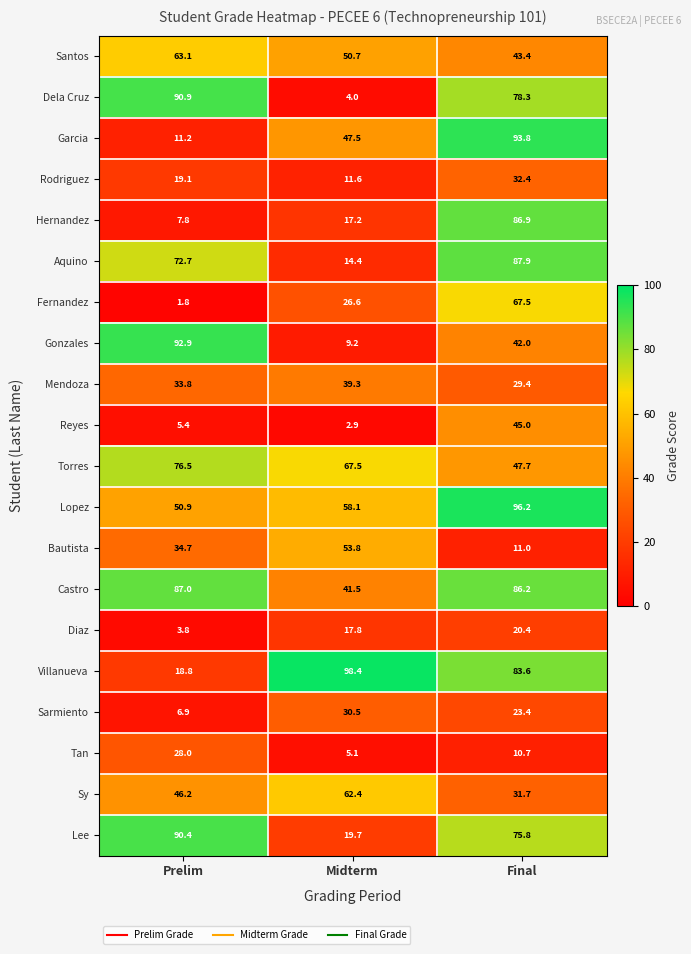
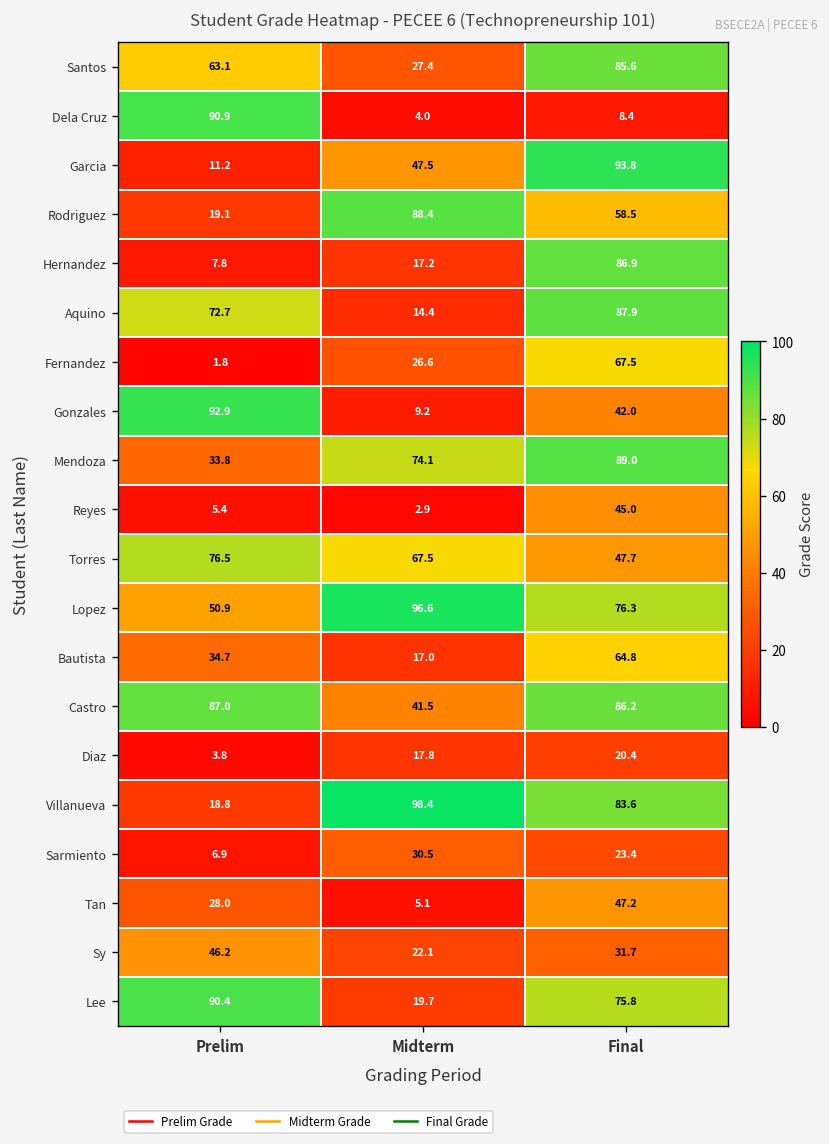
  {
    "Santos": {
      "Prelim": 63.1,
-     "Midterm": 50.7,
-     "Final": 43.4
+     "Midterm": 27.4,
+     "Final": 85.6
    },
    "Dela Cruz": {
      "Prelim": 90.9,
      "Midterm": 4.0,
-     "Final": 78.3
+     "Final": 8.4
    },
    "Garcia": {
      "Prelim": 11.2,
      "Midterm": 47.5,
      "Final": 93.8
    },
    "Rodriguez": {
      "Prelim": 19.1,
-     "Midterm": 11.6,
-     "Final": 32.4
+     "Midterm": 88.4,
+     "Final": 58.5
    },
    "Hernandez": {
      "Prelim": 7.8,
      "Midterm": 17.2,
      "Final": 86.9
    },
    "Aquino": {
      "Prelim": 72.7,
      "Midterm": 14.4,
      "Final": 87.9
    },
    "Fernandez": {
      "Prelim": 1.8,
      "Midterm": 26.6,
      "Final": 67.5
    },
    "Gonzales": {
      "Prelim": 92.9,
      "Midterm": 9.2,
      "Final": 42.0
    },
    "Mendoza": {
      "Prelim": 33.8,
-     "Midterm": 39.3,
-     "Final": 29.4
+     "Midterm": 74.1,
+     "Final": 89.0
    },
    "Reyes": {
      "Prelim": 5.4,
      "Midterm": 2.9,
      "Final": 45.0
    },
    "Torres": {
      "Prelim": 76.5,
      "Midterm": 67.5,
      "Final": 47.7
    },
    "Lopez": {
      "Prelim": 50.9,
-     "Midterm": 58.1,
-     "Final": 96.2
+     "Midterm": 96.6,
+     "Final": 76.3
    },
    "Bautista": {
      "Prelim": 34.7,
-     "Midterm": 53.8,
-     "Final": 11.0
+     "Midterm": 17.0,
+     "Final": 64.8
    },
    "Castro": {
      "Prelim": 87.0,
      "Midterm": 41.5,
      "Final": 86.2
    },
    "Diaz": {
      "Prelim": 3.8,
      "Midterm": 17.8,
      "Final": 20.4
    },
    "Villanueva": {
      "Prelim": 18.8,
      "Midterm": 98.4,
      "Final": 83.6
    },
    "Sarmiento": {
      "Prelim": 6.9,
      "Midterm": 30.5,
      "Final": 23.4
    },
    "Tan": {
      "Prelim": 28.0,
      "Midterm": 5.1,
-     "Final": 10.7
+     "Final": 47.2
    },
    "Sy": {
      "Prelim": 46.2,
-     "Midterm": 62.4,
+     "Midterm": 22.1,
      "Final": 31.7
    },
    "Lee": {
      "Prelim": 90.4,
      "Midterm": 19.7,
      "Final": 75.8
    }
  }
